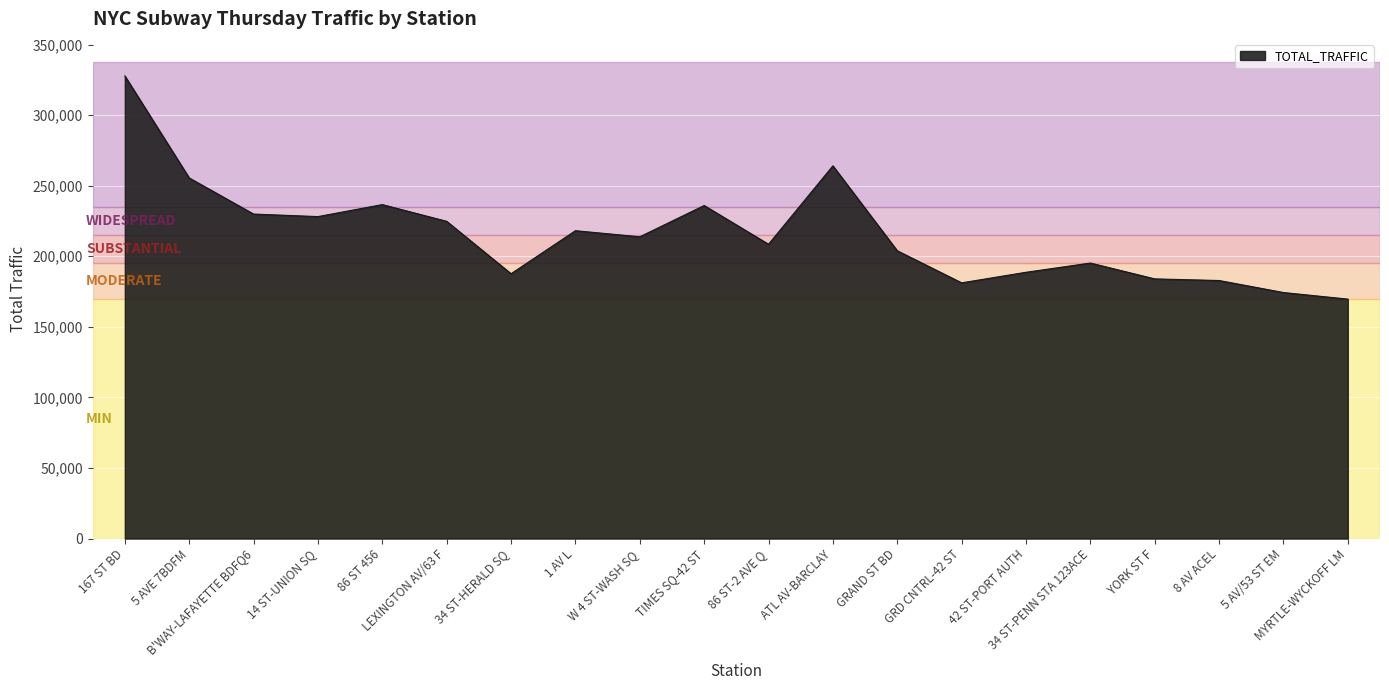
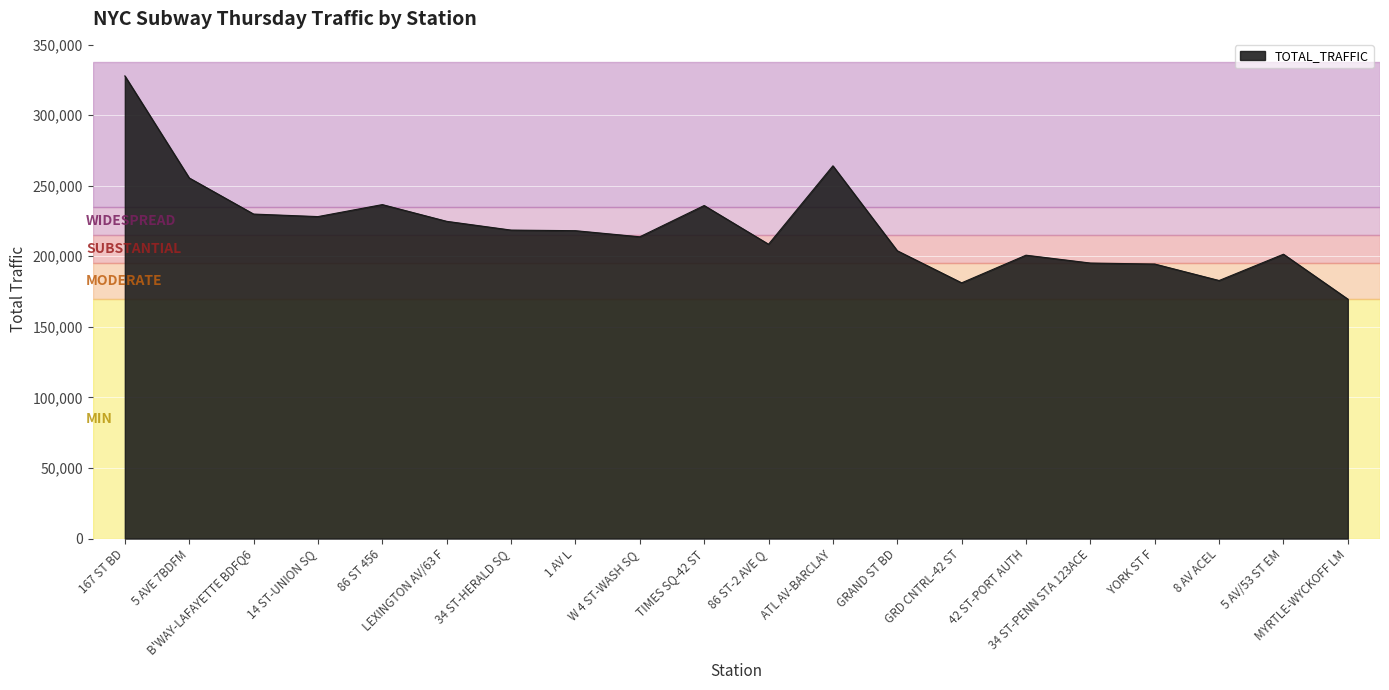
  {
    "167 ST BD": "328,000",
    "5 AVE 7BDFM": "255,000",
    "B'WAY-LAFAYETTE BDFQ6": "230,000",
    "14 ST-UNION SQ": "228,000",
    "86 ST 456": "237,000",
    "LEXINGTON AV/63 F": "225,000",
-   "34 ST-HERALD SQ": "188,000",
+   "34 ST-HERALD SQ": "219,000",
    "1 AV L": "218,000",
    "W 4 ST-WASH SQ": "214,000",
    "TIMES SQ-42 ST": "236,000",
    "86 ST-2 AVE Q": "209,000",
    "ATL AV-BARCLAY": "264,000",
    "GRAND ST BD": "204,000",
    "GRD CNTRL-42 ST": "181,000",
-   "42 ST-PORT AUTH": "189,000",
+   "42 ST-PORT AUTH": "201,000",
    "34 ST-PENN STA 123ACE": "195,000",
-   "YORK ST F": "184,000",
+   "YORK ST F": "194,000",
    "8 AV ACEL": "183,000",
-   "5 AV/53 ST EM": "174,000",
+   "5 AV/53 ST EM": "201,000",
    "MYRTLE-WYCKOFF LM": "170,000"
  }
